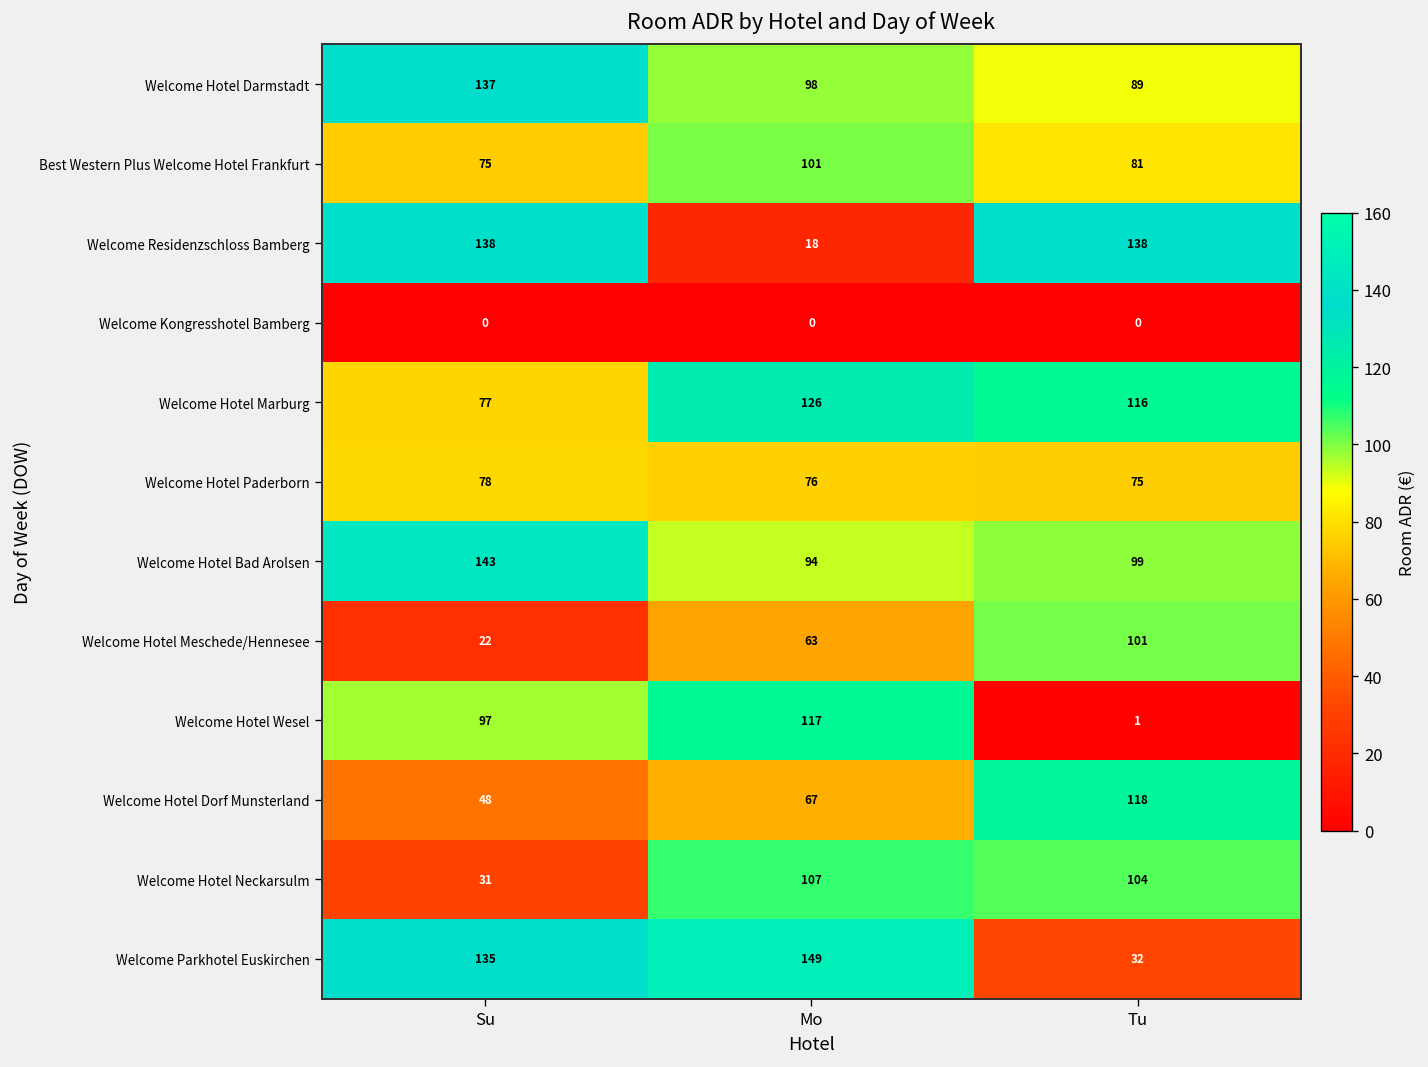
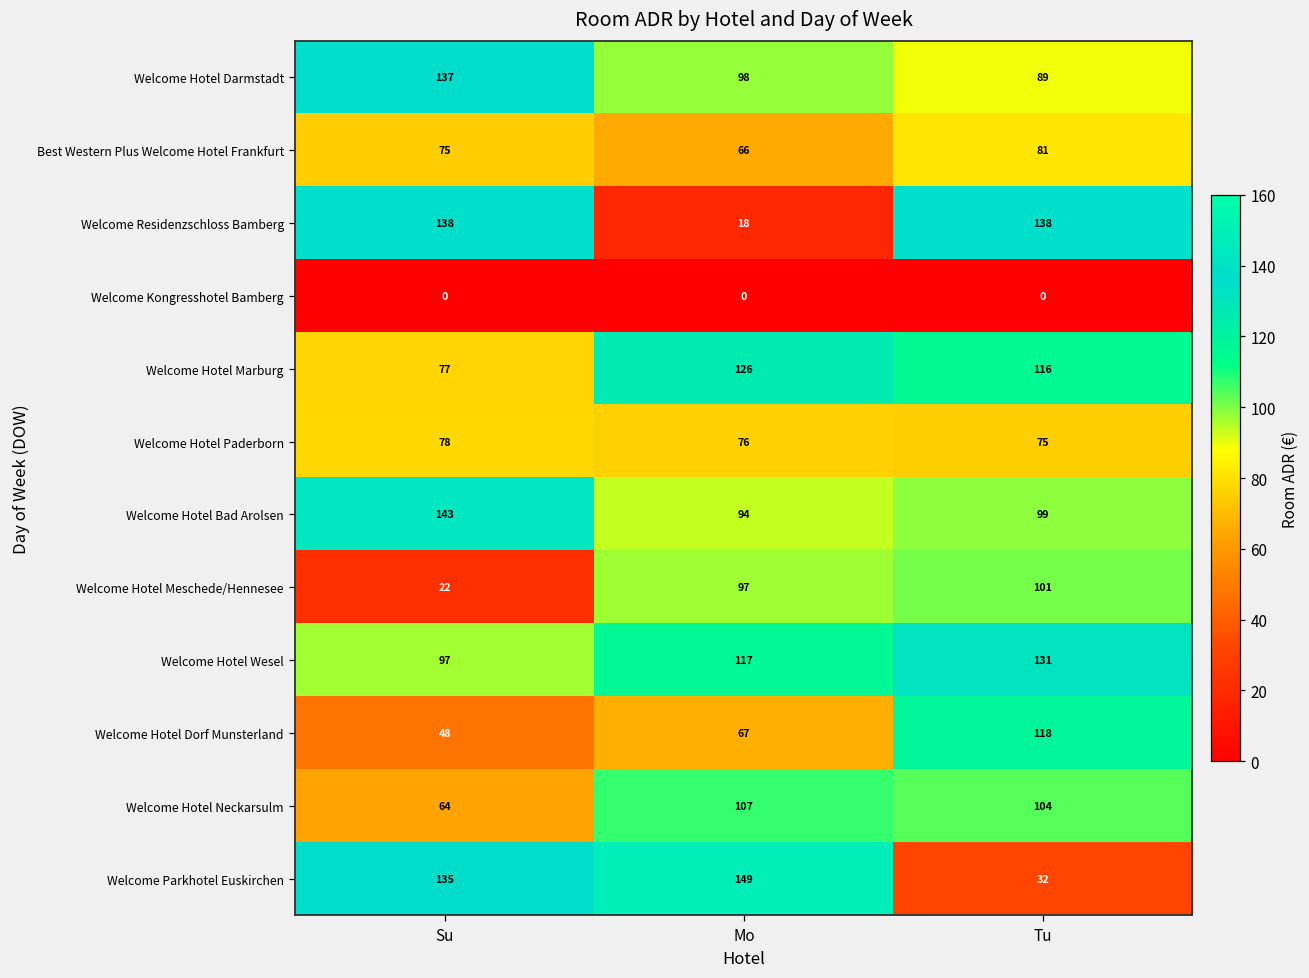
  {
    "Welcome Hotel Darmstadt": {
      "Su": 137,
      "Mo": 98,
      "Tu": 89
    },
    "Best Western Plus Welcome Hotel Frankfurt": {
      "Su": 75,
-     "Mo": 101,
+     "Mo": 66,
      "Tu": 81
    },
    "Welcome Residenzschloss Bamberg": {
      "Su": 138,
      "Mo": 18,
      "Tu": 138
    },
    "Welcome Kongresshotel Bamberg": {
      "Su": 0,
      "Mo": 0,
      "Tu": 0
    },
    "Welcome Hotel Marburg": {
      "Su": 77,
      "Mo": 126,
      "Tu": 116
    },
    "Welcome Hotel Paderborn": {
      "Su": 78,
      "Mo": 76,
      "Tu": 75
    },
    "Welcome Hotel Bad Arolsen": {
      "Su": 143,
      "Mo": 94,
      "Tu": 99
    },
    "Welcome Hotel Meschede/Hennesee": {
      "Su": 22,
-     "Mo": 63,
+     "Mo": 97,
      "Tu": 101
    },
    "Welcome Hotel Wesel": {
      "Su": 97,
      "Mo": 117,
-     "Tu": 1
+     "Tu": 131
    },
    "Welcome Hotel Dorf Munsterland": {
      "Su": 48,
      "Mo": 67,
      "Tu": 118
    },
    "Welcome Hotel Neckarsulm": {
-     "Su": 31,
+     "Su": 64,
      "Mo": 107,
      "Tu": 104
    },
    "Welcome Parkhotel Euskirchen": {
      "Su": 135,
      "Mo": 149,
      "Tu": 32
    }
  }
